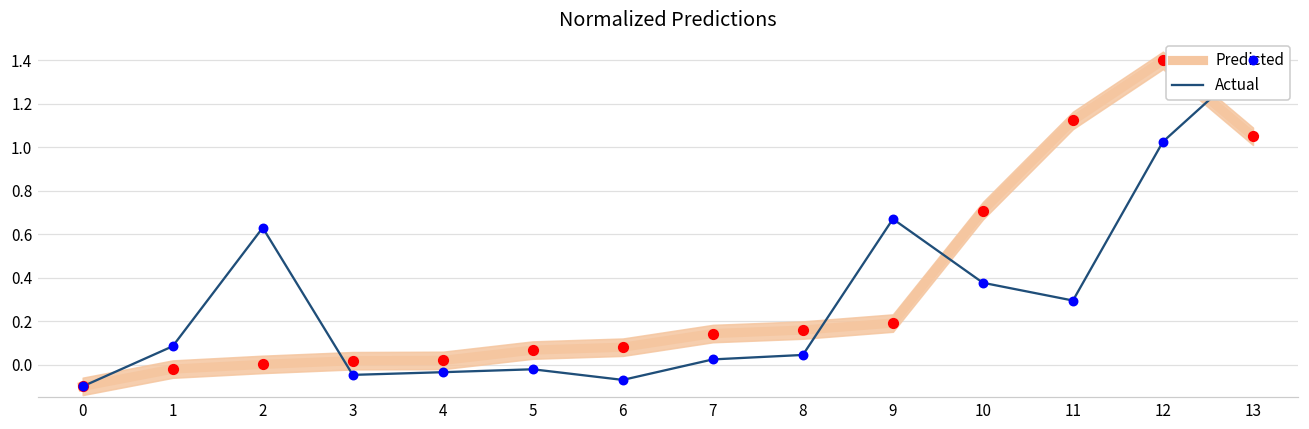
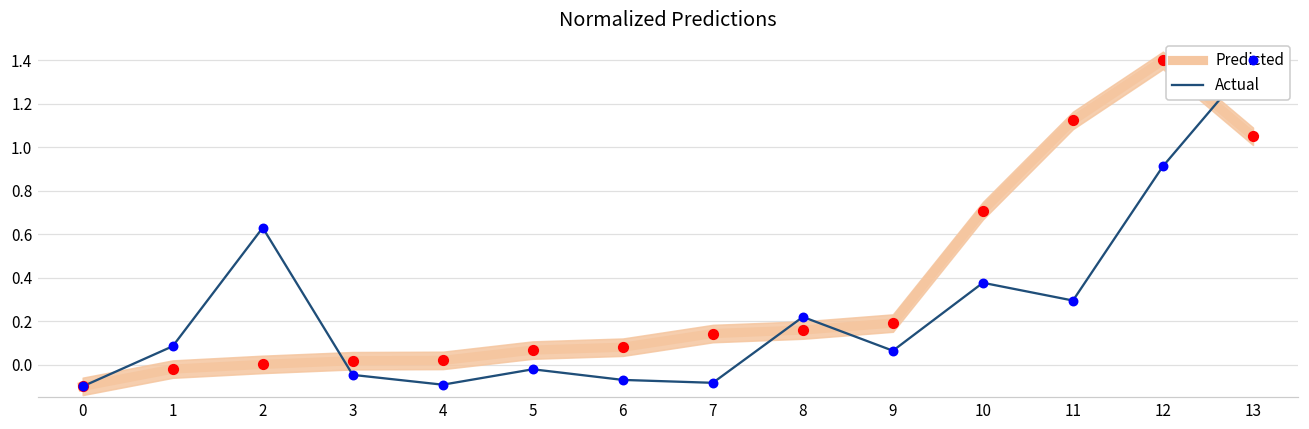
  {
    "Actual": {
      "1": 0.08,
      "2": 0.63,
      "3": -0.05,
-     "4": -0.03,
+     "4": -0.09,
      "5": -0.02,
      "6": -0.07,
-     "7": 0.02,
-     "8": 0.04,
-     "9": 0.67,
+     "7": -0.08,
+     "8": 0.22,
+     "9": 0.06,
      "10": 0.38,
      "11": 0.29,
-     "12": 1.03
+     "12": 0.91
    }
  }
